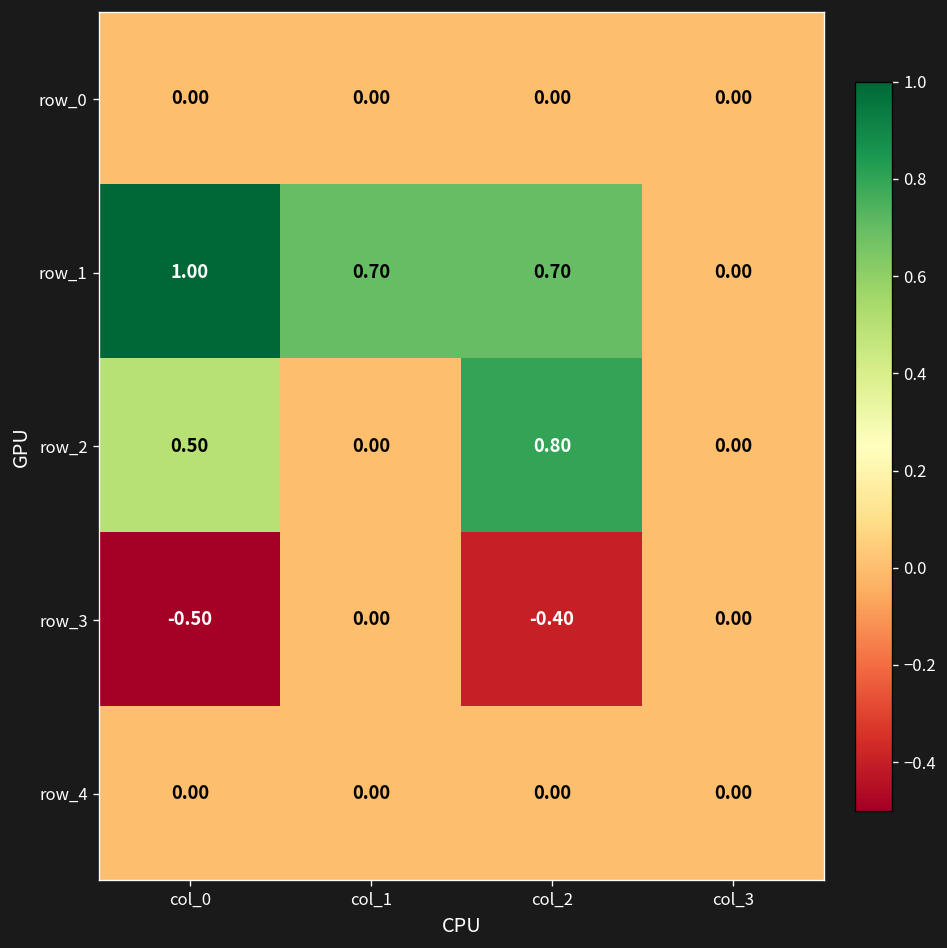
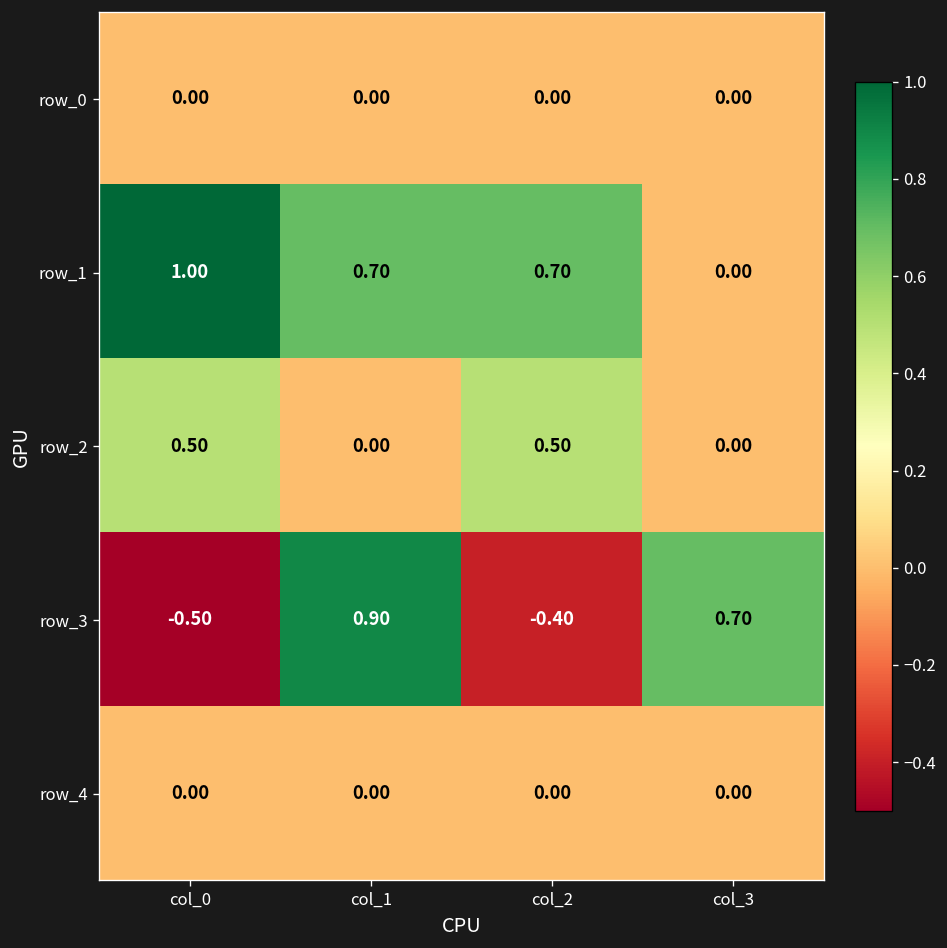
  {
    "row_0": {
      "col_0": 0.00,
      "col_1": 0.00,
      "col_2": 0.00,
      "col_3": 0.00
    },
    "row_1": {
      "col_0": 1.00,
      "col_1": 0.70,
      "col_2": 0.70,
      "col_3": 0.00
    },
    "row_2": {
      "col_0": 0.50,
      "col_1": 0.00,
-     "col_2": 0.80,
+     "col_2": 0.50,
      "col_3": 0.00
    },
    "row_3": {
      "col_0": -0.50,
-     "col_1": 0.00,
+     "col_1": 0.90,
      "col_2": -0.40,
-     "col_3": 0.00
+     "col_3": 0.70
    },
    "row_4": {
      "col_0": 0.00,
      "col_1": 0.00,
      "col_2": 0.00,
      "col_3": 0.00
    }
  }
